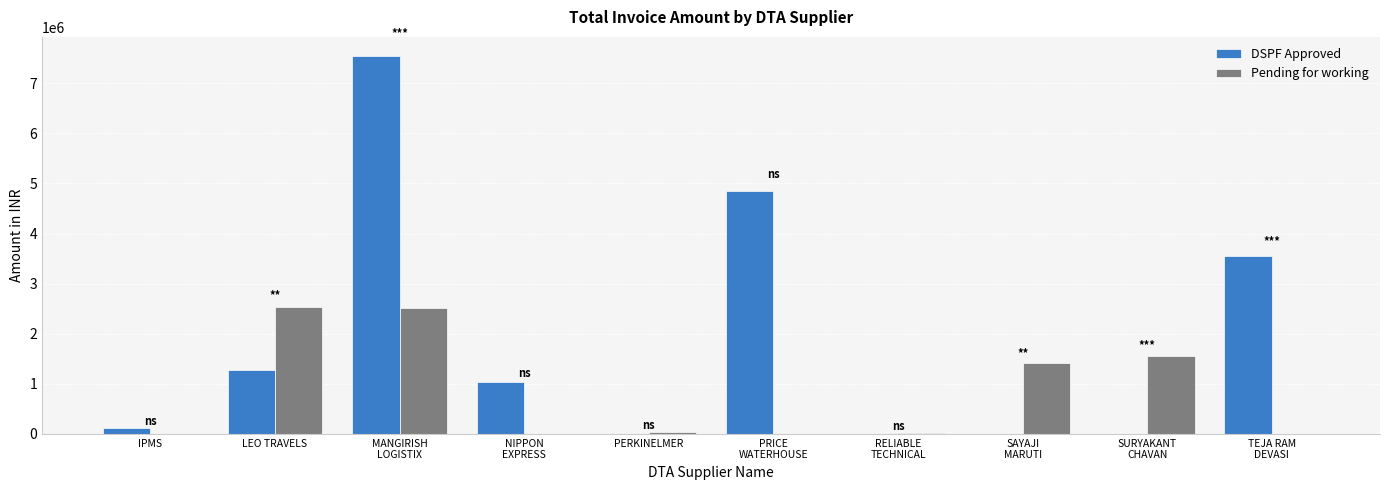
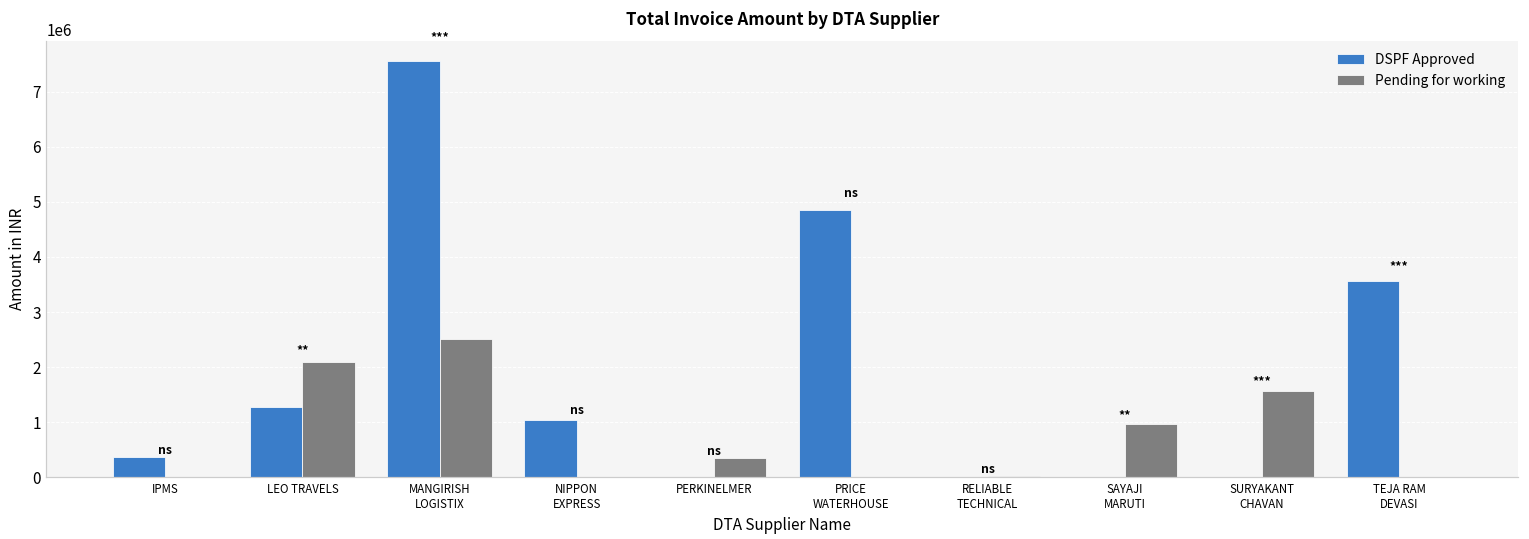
  {
    "DSPF Approved": {
-     "IPMS": 100000,
+     "IPMS": 400000,
      "LEO TRAVELS": 1300000,
      "MANGIRISH LOGISTIX": 7500000,
      "NIPPON EXPRESS": 1000000,
      "PERKINELMER": 0,
      "PRICE WATERHOUSE": 4800000,
      "RELIABLE TECHNICAL": 0,
      "SAYAJI MARUTI": 0,
      "SURYAKANT CHAVAN": 0,
      "TEJA RAM DEVASI": 3600000
    },
    "Pending for working": {
      "IPMS": 0,
-     "LEO TRAVELS": 2500000,
+     "LEO TRAVELS": 2100000,
      "MANGIRISH LOGISTIX": 2500000,
      "NIPPON EXPRESS": 0,
-     "PERKINELMER": 0,
+     "PERKINELMER": 300000,
      "PRICE WATERHOUSE": 0,
-     "SAYAJI MARUTI": 1400000,
+     "SAYAJI MARUTI": 1000000,
      "SURYAKANT CHAVAN": 1600000,
      "TEJA RAM DEVASI": 0
    }
  }
